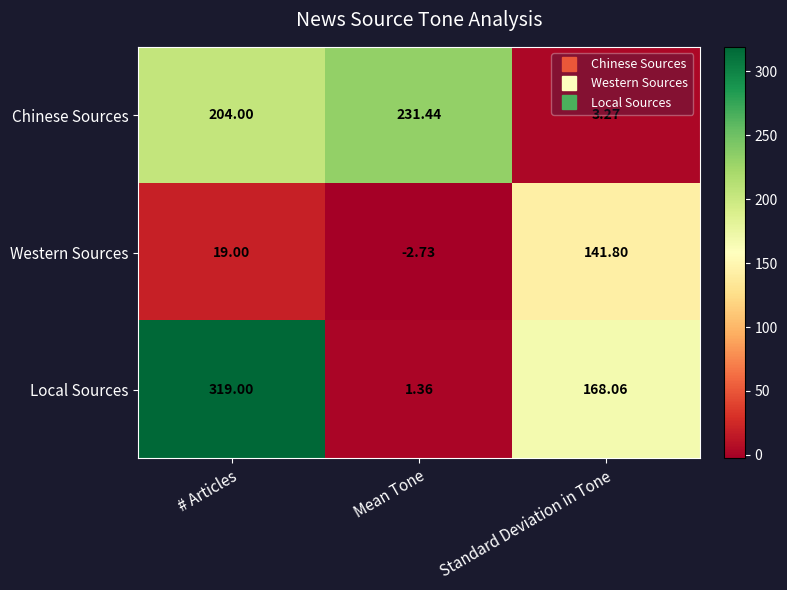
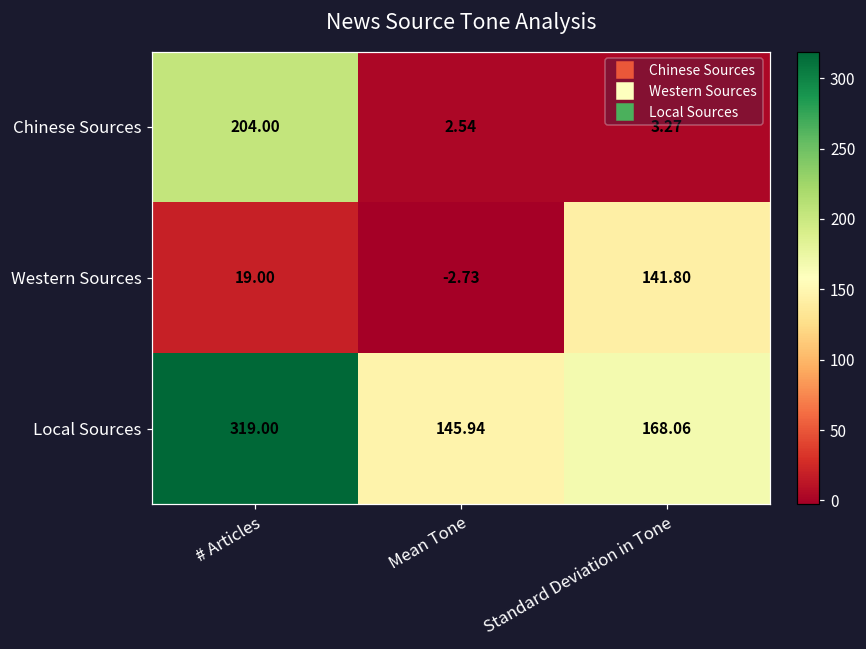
  {
    "Chinese Sources": {
      "# Articles": 204.00,
-     "Mean Tone": 231.44
+     "Mean Tone": 2.54
    },
    "Western Sources": {
      "# Articles": 19.00,
      "Mean Tone": -2.73,
      "Standard Deviation in Tone": 141.80
    },
    "Local Sources": {
      "# Articles": 319.00,
-     "Mean Tone": 1.36,
+     "Mean Tone": 145.94,
      "Standard Deviation in Tone": 168.06
    }
  }
